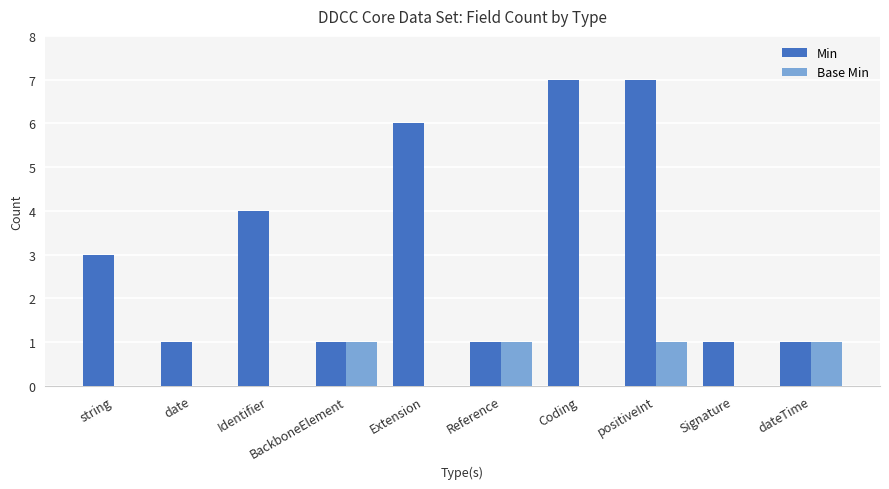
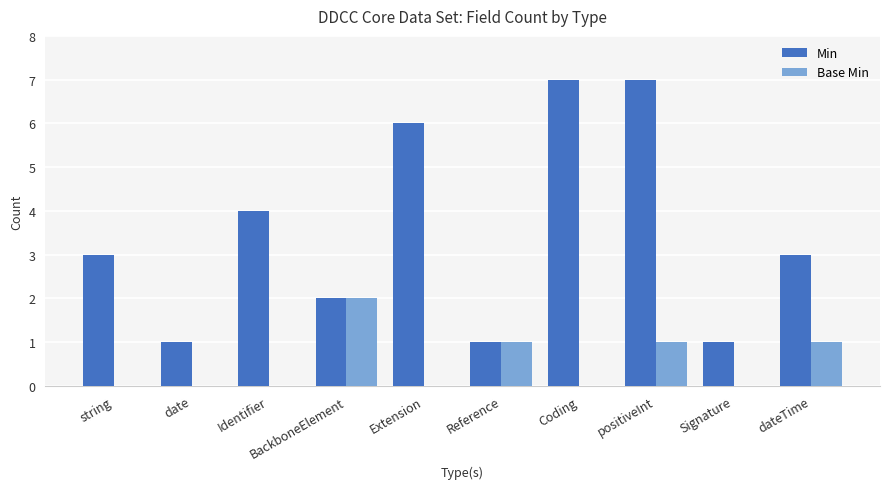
  {
    "Min": {
      "string": 3,
      "date": 1,
      "Identifier": 4,
-     "BackboneElement": 1,
+     "BackboneElement": 2,
      "Extension": 6,
      "Reference": 1,
      "Coding": 7,
      "positiveInt": 7,
      "Signature": 1,
-     "dateTime": 1
+     "dateTime": 3
    },
    "Base Min": {
      "string": 0,
      "date": 0,
      "Identifier": 0,
-     "BackboneElement": 1,
+     "BackboneElement": 2,
      "Extension": 0,
      "Reference": 1,
      "Coding": 0,
      "positiveInt": 1,
      "Signature": 0,
      "dateTime": 1
    }
  }
